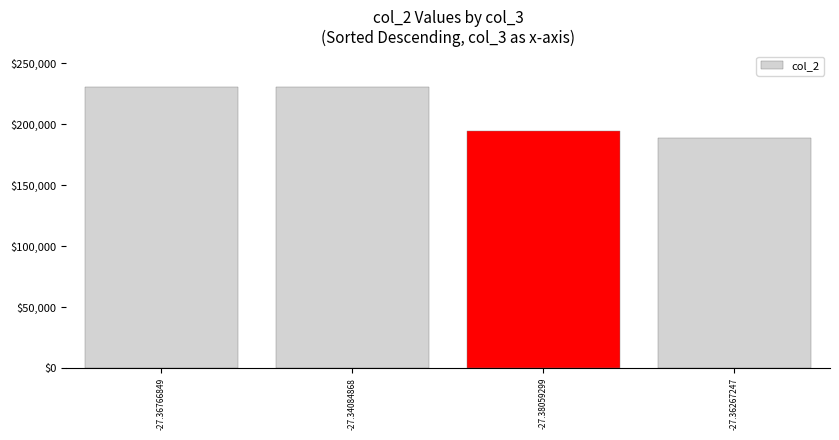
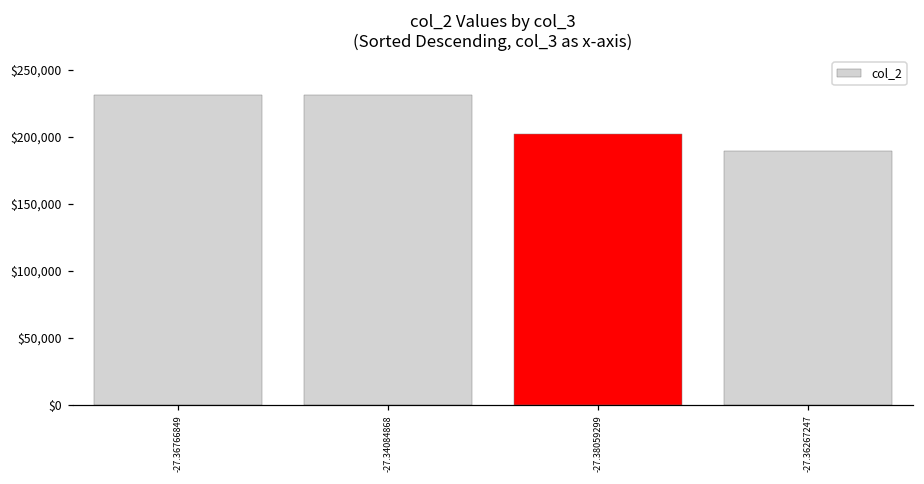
  {
    "-27.36766849": "$231,000",
    "-27.34084868": "$231,000",
-   "-27.38059299": "$194,000",
+   "-27.38059299": "$202,000",
    "-27.36267247": "$189,000"
  }
